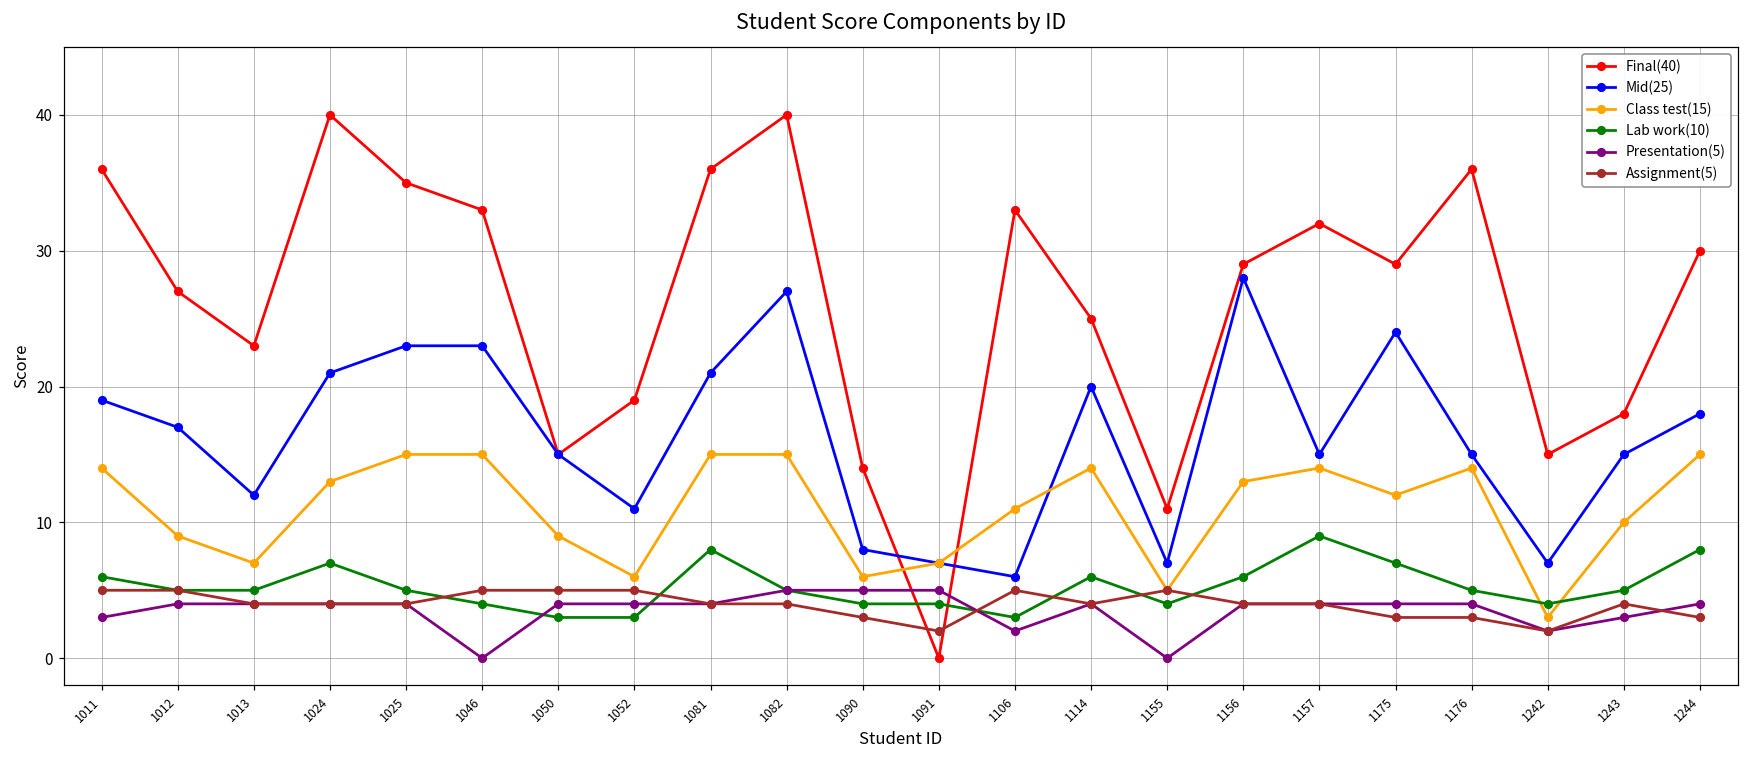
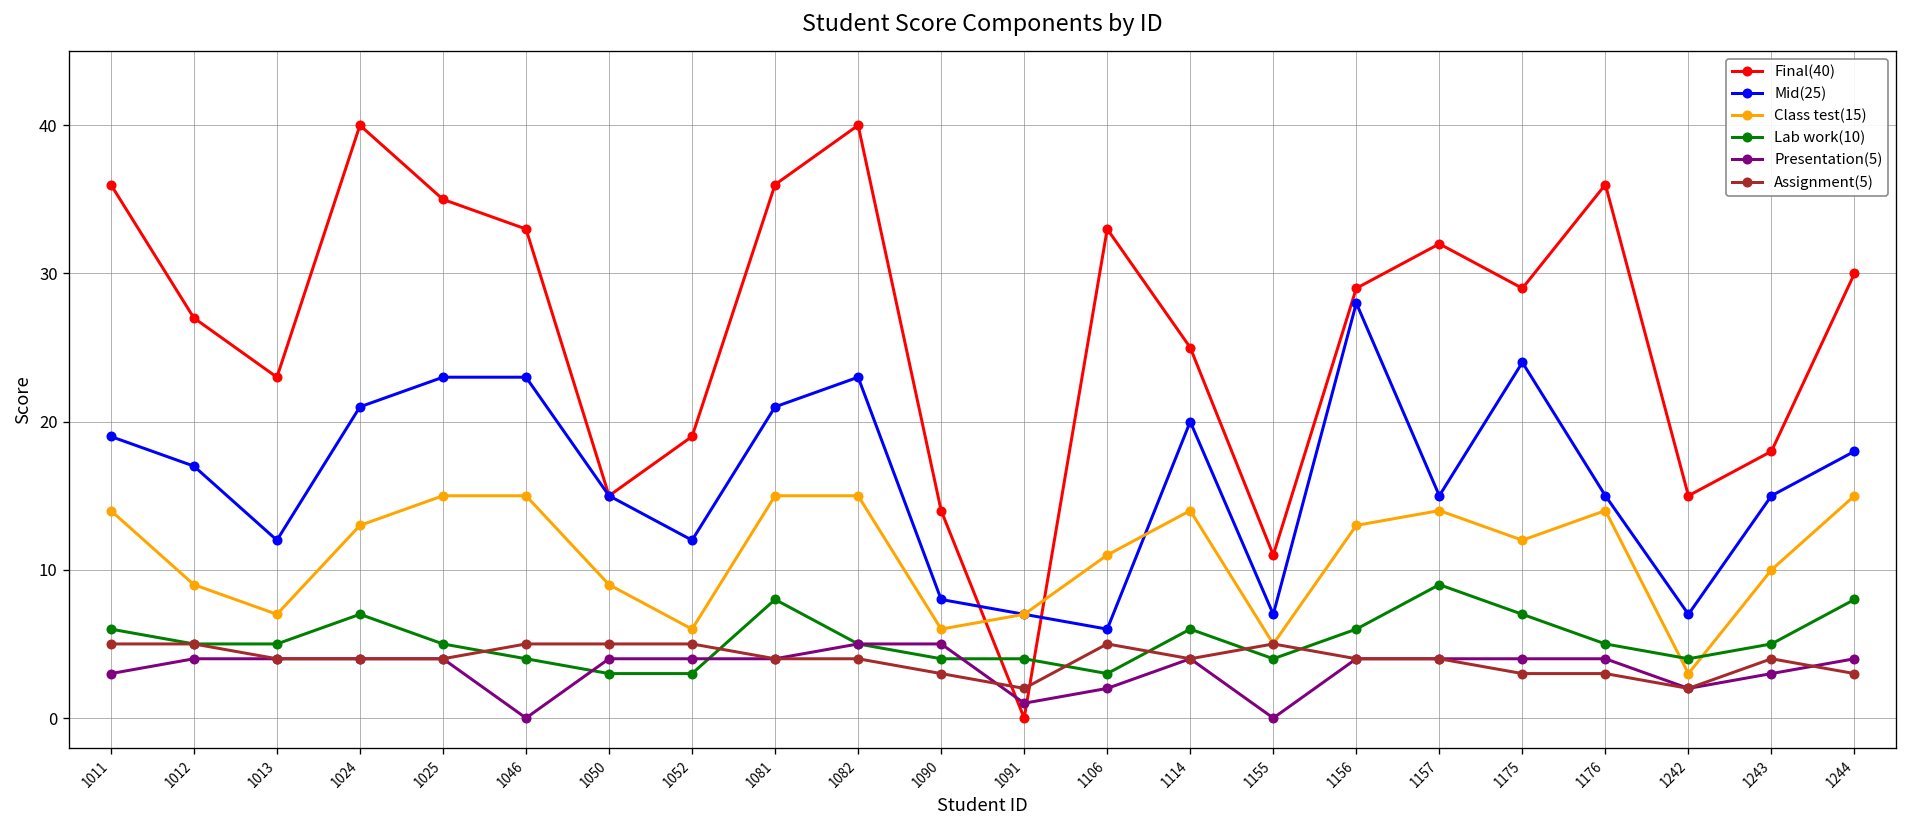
  {
    "Final(40)": {
      "1011": 36,
      "1012": 27,
      "1013": 23,
      "1024": 40,
      "1025": 35,
      "1046": 33,
      "1052": 19,
      "1081": 36,
      "1082": 40,
      "1090": 14,
      "1091": 0,
      "1106": 33,
      "1114": 25,
      "1155": 11,
      "1156": 29,
      "1157": 32,
      "1175": 29,
      "1176": 36,
      "1242": 15,
      "1243": 18,
      "1244": 30
    },
    "Mid(25)": {
      "1011": 19,
      "1012": 17,
      "1013": 12,
      "1024": 21,
      "1025": 23,
      "1046": 23,
-     "1052": 11,
+     "1052": 12,
      "1081": 21,
-     "1082": 27,
+     "1082": 23,
      "1090": 8,
      "1106": 6,
      "1114": 20,
      "1155": 7,
      "1156": 28,
      "1157": 15,
      "1175": 24,
      "1176": 15,
      "1242": 7,
      "1243": 15,
      "1244": 18
    },
    "Class test(15)": {
      "1011": 14,
      "1012": 9,
      "1013": 7,
      "1024": 13,
      "1025": 15,
      "1046": 15,
      "1050": 9,
      "1052": 6,
      "1081": 15,
      "1082": 15,
      "1090": 6,
      "1106": 11,
      "1114": 14,
      "1156": 13,
      "1157": 14,
      "1175": 12,
      "1176": 14,
      "1242": 3,
      "1243": 10,
      "1244": 15
    },
    "Lab work(10)": {
      "1011": 6,
      "1013": 5,
      "1024": 7,
      "1025": 5,
      "1046": 4,
      "1050": 3,
      "1052": 3,
      "1081": 8,
      "1090": 4,
      "1091": 4,
      "1106": 3,
      "1114": 6,
      "1155": 4,
      "1156": 6,
      "1157": 9,
      "1175": 7,
      "1176": 5,
      "1242": 4,
      "1243": 5,
      "1244": 8
    },
    "Presentation(5)": {
      "1011": 3,
      "1012": 4,
      "1046": 0,
      "1050": 4,
      "1052": 4,
      "1090": 5,
-     "1091": 5,
+     "1091": 1,
      "1106": 2,
      "1155": 0,
      "1175": 4,
      "1176": 4,
      "1243": 3,
      "1244": 4
    },
    "Assignment(5)": {
      "1011": 5,
      "1046": 5,
      "1050": 5,
      "1052": 5,
      "1082": 4,
      "1090": 3,
      "1091": 2,
      "1106": 5,
      "1175": 3,
      "1176": 3,
      "1243": 4,
      "1244": 3
    }
  }
